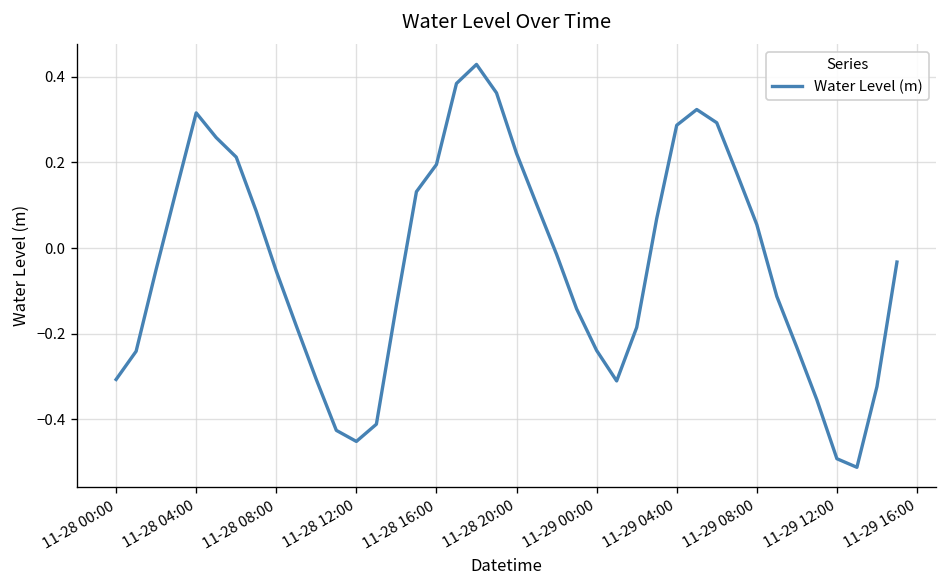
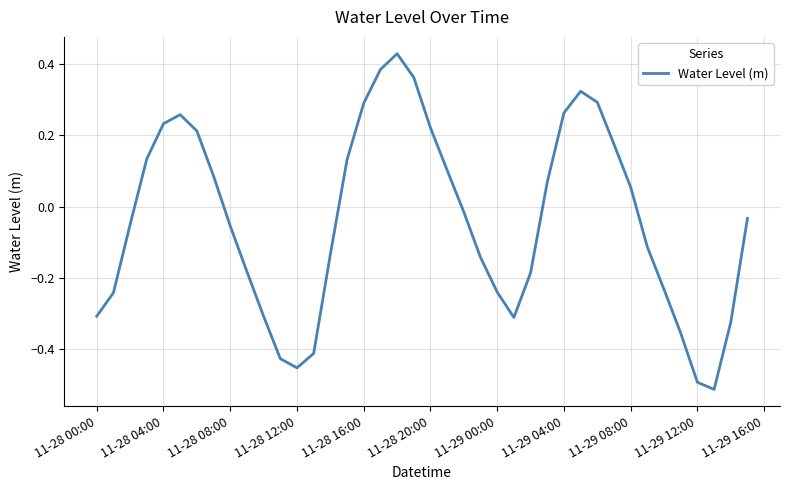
  {
    "11-28 00:00": -0.31,
-   "11-28 04:00": 0.32,
+   "11-28 04:00": 0.23,
    "11-28 08:00": -0.05,
    "11-28 12:00": -0.45,
-   "11-28 16:00": 0.20,
+   "11-28 16:00": 0.29,
    "11-28 20:00": 0.22,
    "11-29 00:00": -0.24,
-   "11-29 04:00": 0.29,
+   "11-29 04:00": 0.26,
    "11-29 08:00": 0.05,
    "11-29 12:00": -0.49
  }
